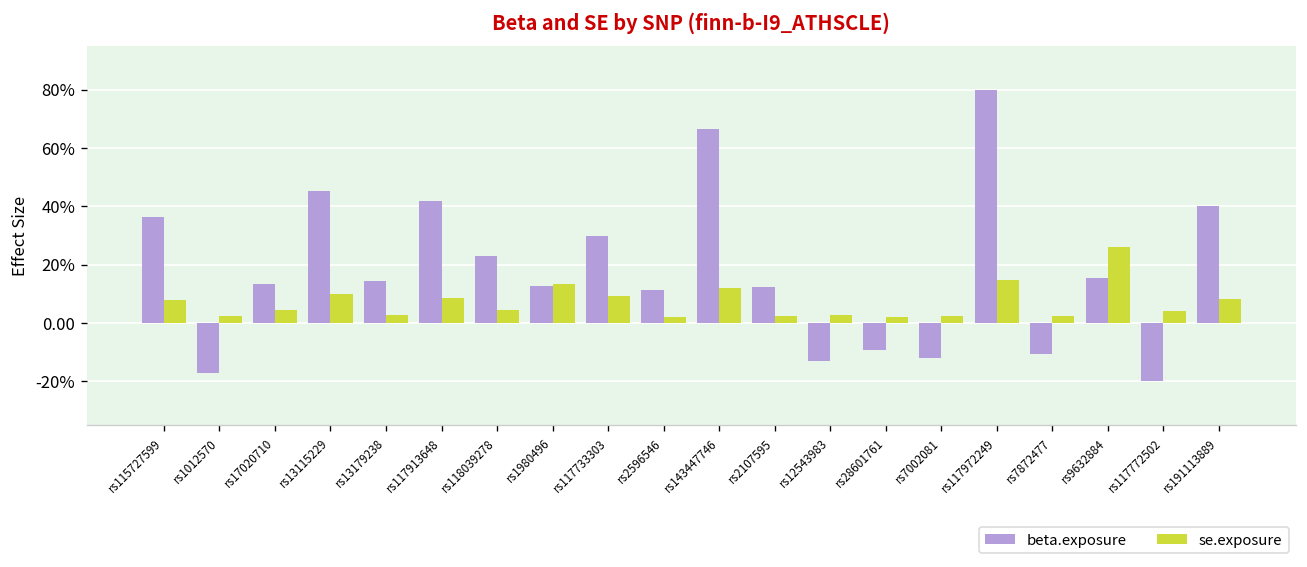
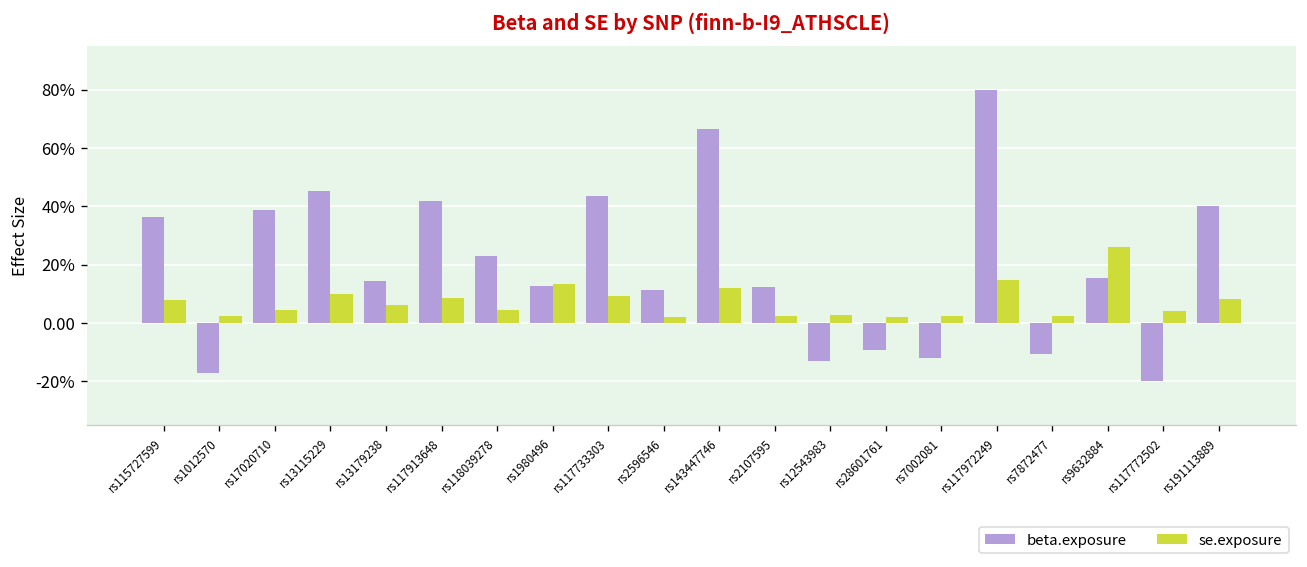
  {
    "beta.exposure": {
      "rs115727599": "36%",
      "rs1012570": "-17%",
-     "rs17020710": "13%",
+     "rs17020710": "39%",
      "rs13115229": "45%",
      "rs13179238": "14%",
      "rs117913648": "42%",
      "rs118039278": "23%",
      "rs1980496": "13%",
-     "rs117733303": "30%",
+     "rs117733303": "43%",
      "rs2596546": "11%",
      "rs143447746": "66%",
      "rs2107595": "12%",
      "rs12543983": "-13%",
      "rs28601761": "-9%",
      "rs7002081": "-12%",
      "rs117972249": "80%",
      "rs7872477": "-11%",
      "rs9632884": "15%",
      "rs117772502": "-20%",
      "rs191113889": "40%"
    },
    "se.exposure": {
      "rs115727599": "8%",
      "rs1012570": "2%",
      "rs17020710": "4%",
      "rs13115229": "10%",
-     "rs13179238": "3%",
+     "rs13179238": "6%",
      "rs117913648": "9%",
      "rs118039278": "5%",
      "rs1980496": "14%",
      "rs117733303": "9%",
      "rs2596546": "2%",
      "rs143447746": "12%",
      "rs2107595": "2%",
      "rs12543983": "3%",
      "rs28601761": "2%",
      "rs7002081": "2%",
      "rs117972249": "15%",
      "rs7872477": "2%",
      "rs9632884": "26%",
      "rs117772502": "4%",
      "rs191113889": "8%"
    }
  }
